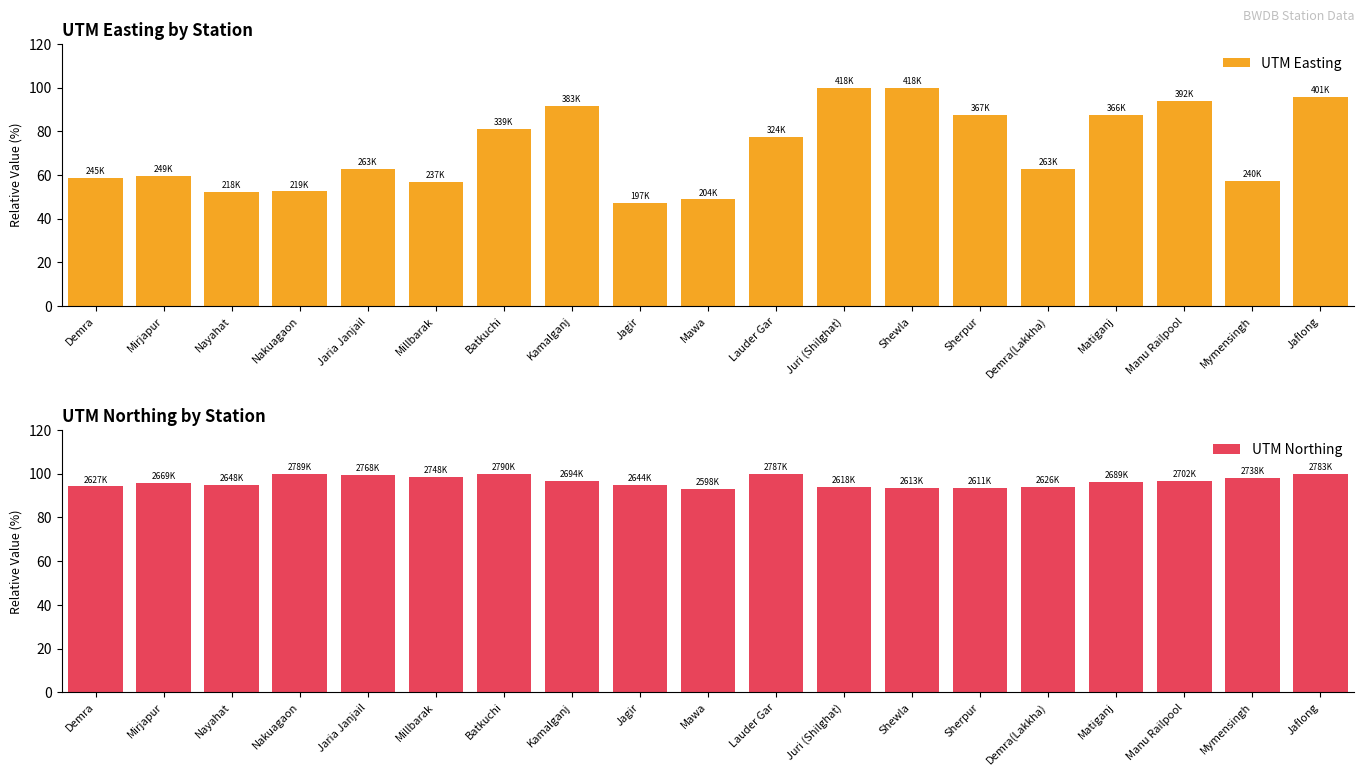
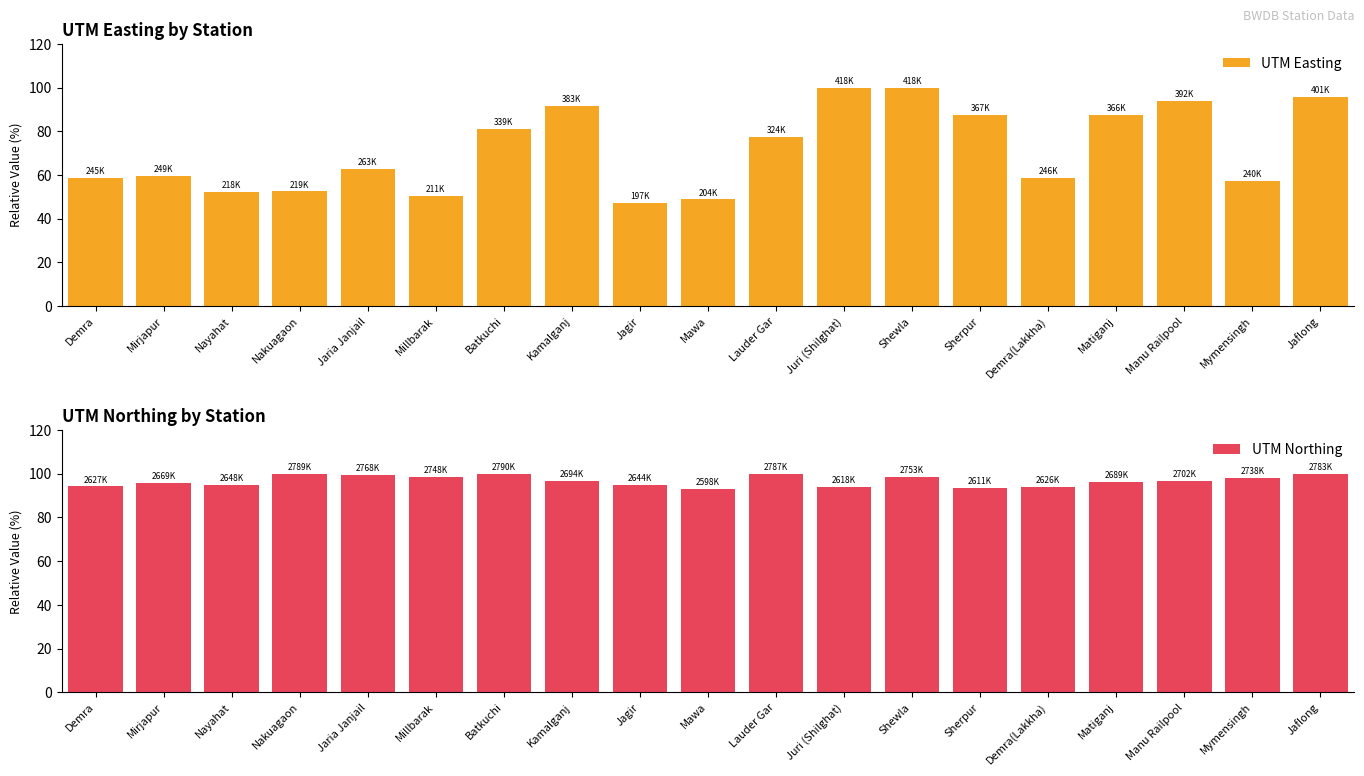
  {
    "UTM Easting by Station": {
-     "Millbarak": "237K",
-     "Demra(Lakkha)": "263K"
+     "Millbarak": "211K",
+     "Demra(Lakkha)": "246K"
    },
    "UTM Northing by Station": {
-     "Shewla": "2613K"
+     "Shewla": "2753K"
    }
  }
